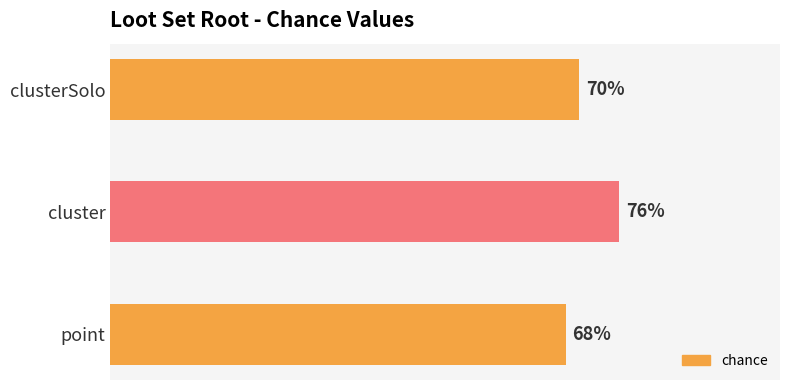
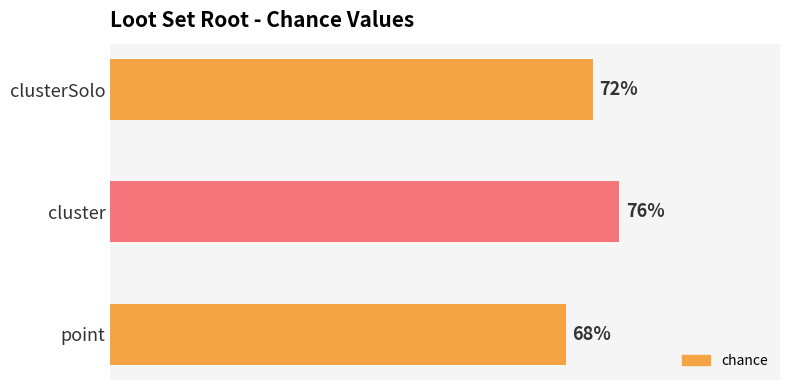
  {
-   "clusterSolo": "70%",
+   "clusterSolo": "72%",
    "cluster": "76%",
    "point": "68%"
  }
